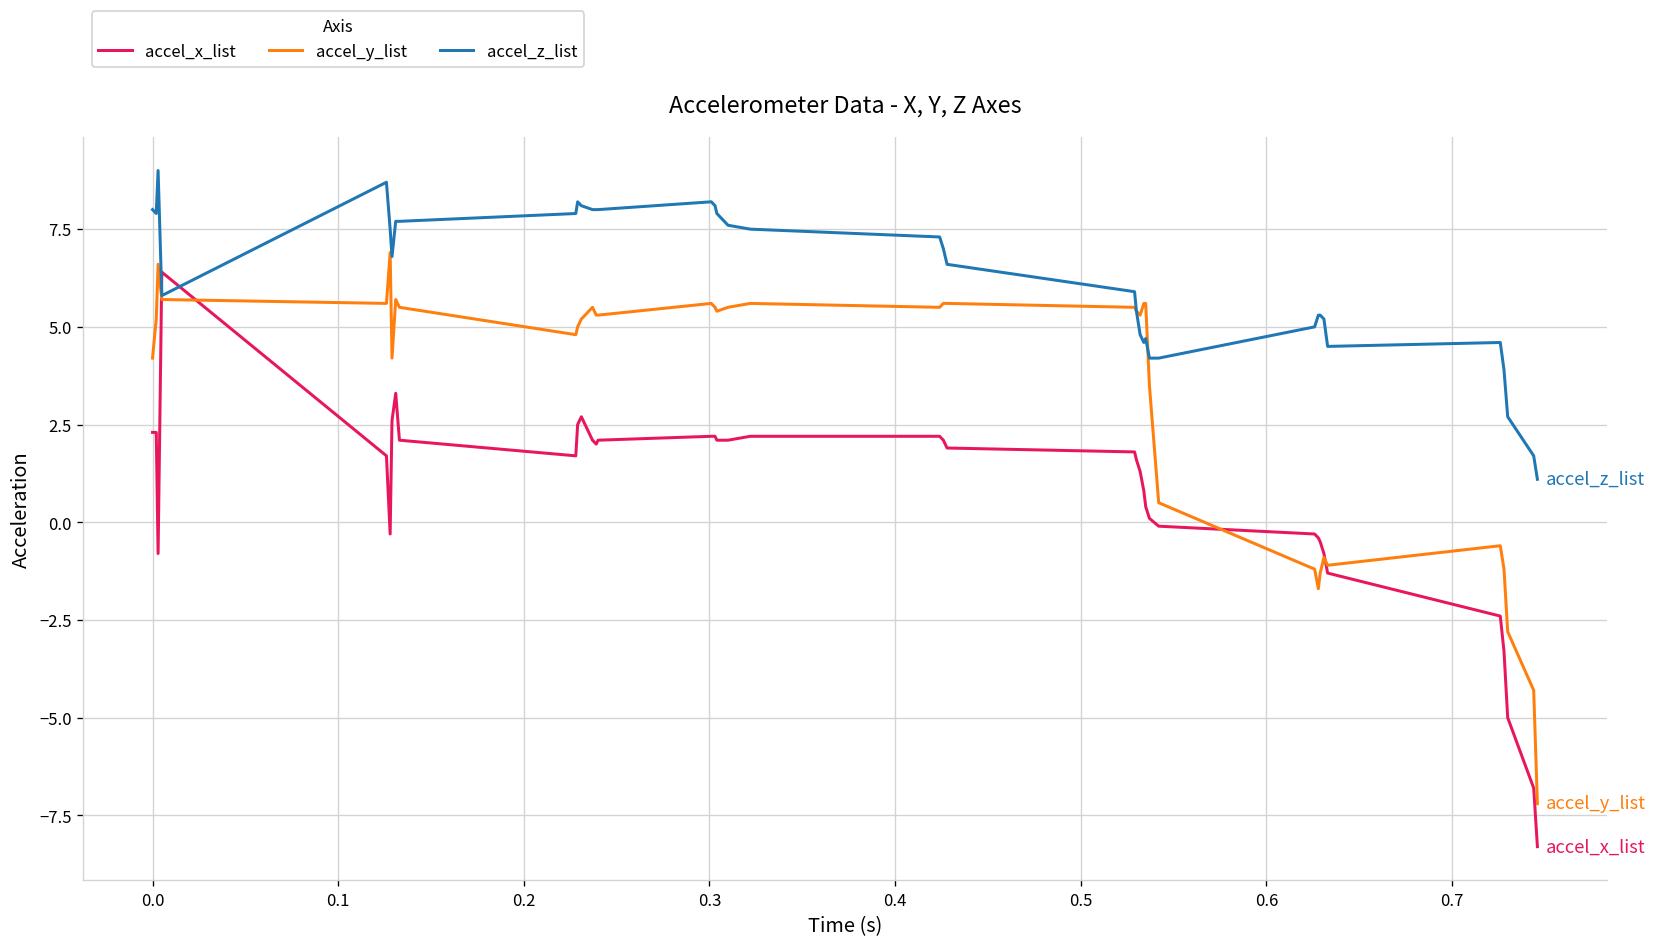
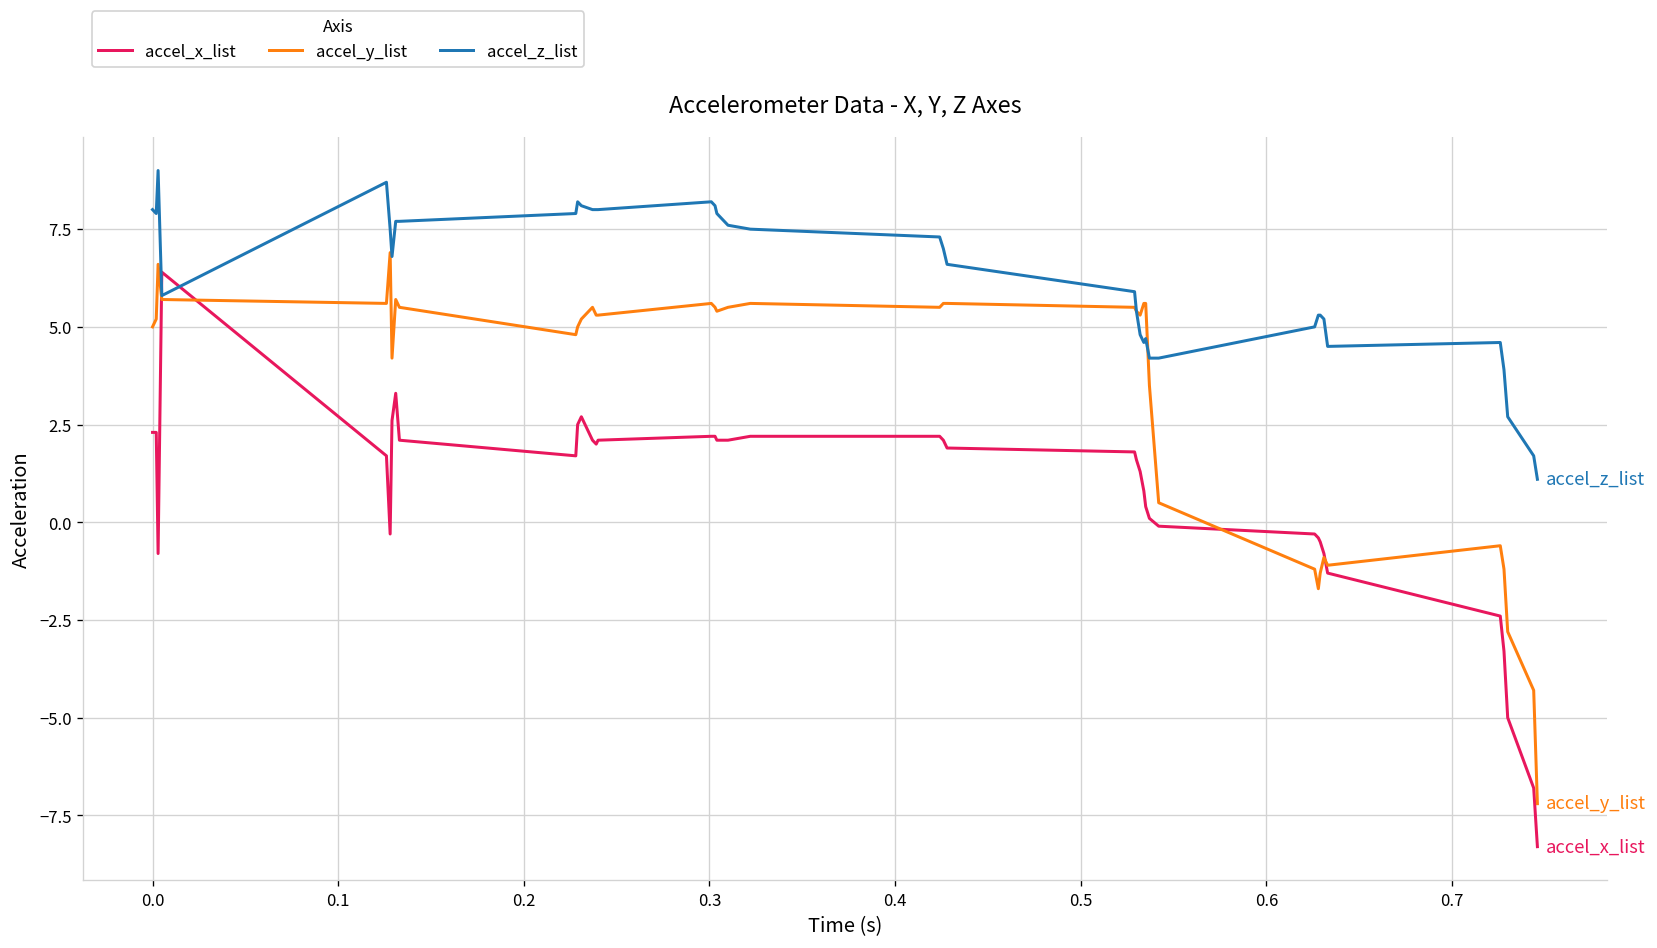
  {
    "accel_x_list": {
      "0.0": 2.3
    },
    "accel_y_list": {
-     "0.0": 4.2
+     "0.0": 5.0
    },
    "accel_z_list": {
      "0.0": 8.0
    }
  }
